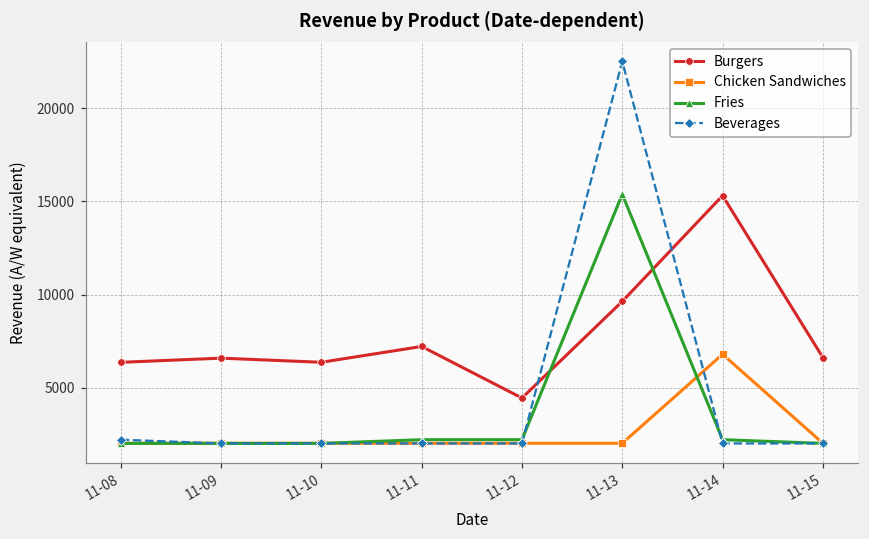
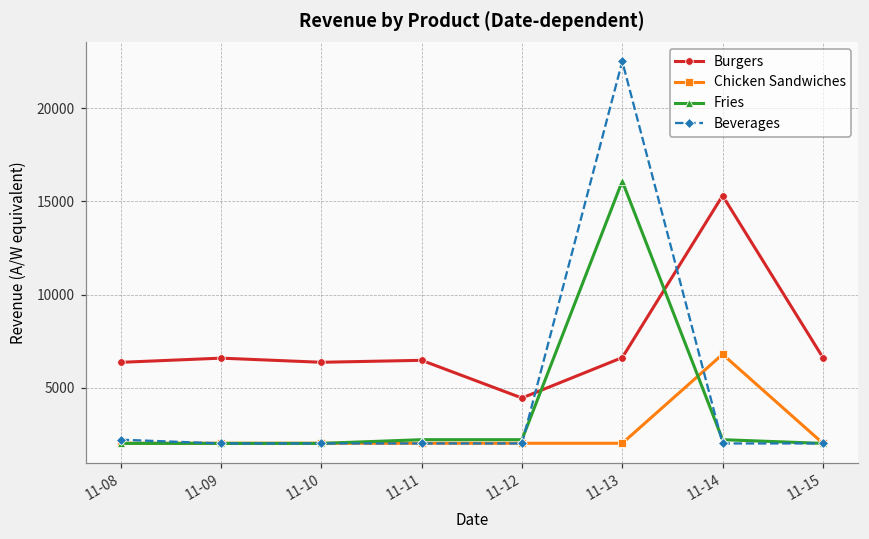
  {
    "Burgers": {
      "11-08": 6400,
      "11-09": 6600,
      "11-10": 6400,
-     "11-11": 7200,
+     "11-11": 6500,
      "11-12": 4400,
-     "11-13": 9600,
+     "11-13": 6600,
      "11-14": 15300,
      "11-15": 6600
    },
    "Chicken Sandwiches": {
      "11-13": 2000,
      "11-14": 6800
    },
    "Fries": {
      "11-11": 2200,
      "11-12": 2200,
-     "11-13": 15400,
+     "11-13": 16100,
      "11-14": 2200
    },
    "Beverages": {
      "11-08": 2200,
      "11-13": 22500,
      "11-14": 2000
    }
  }
